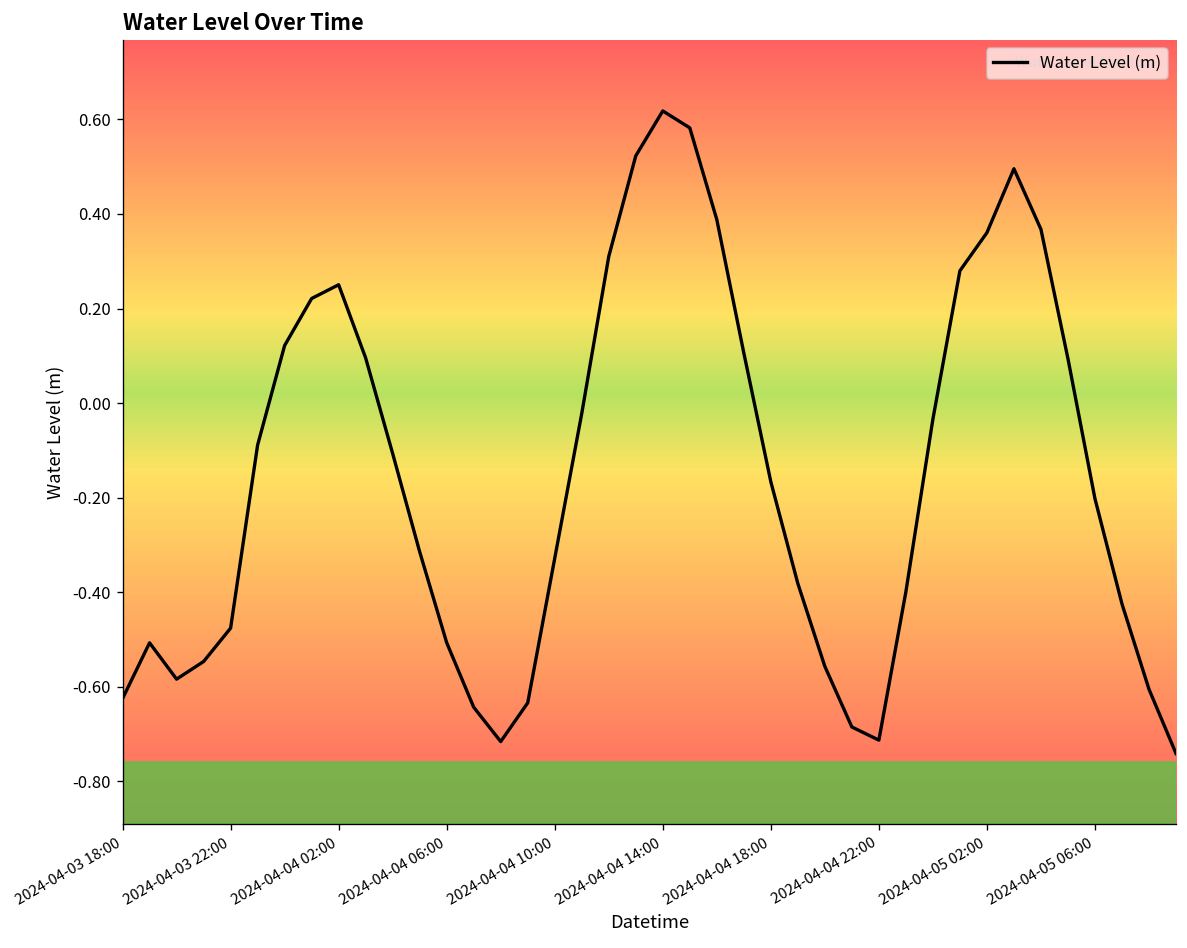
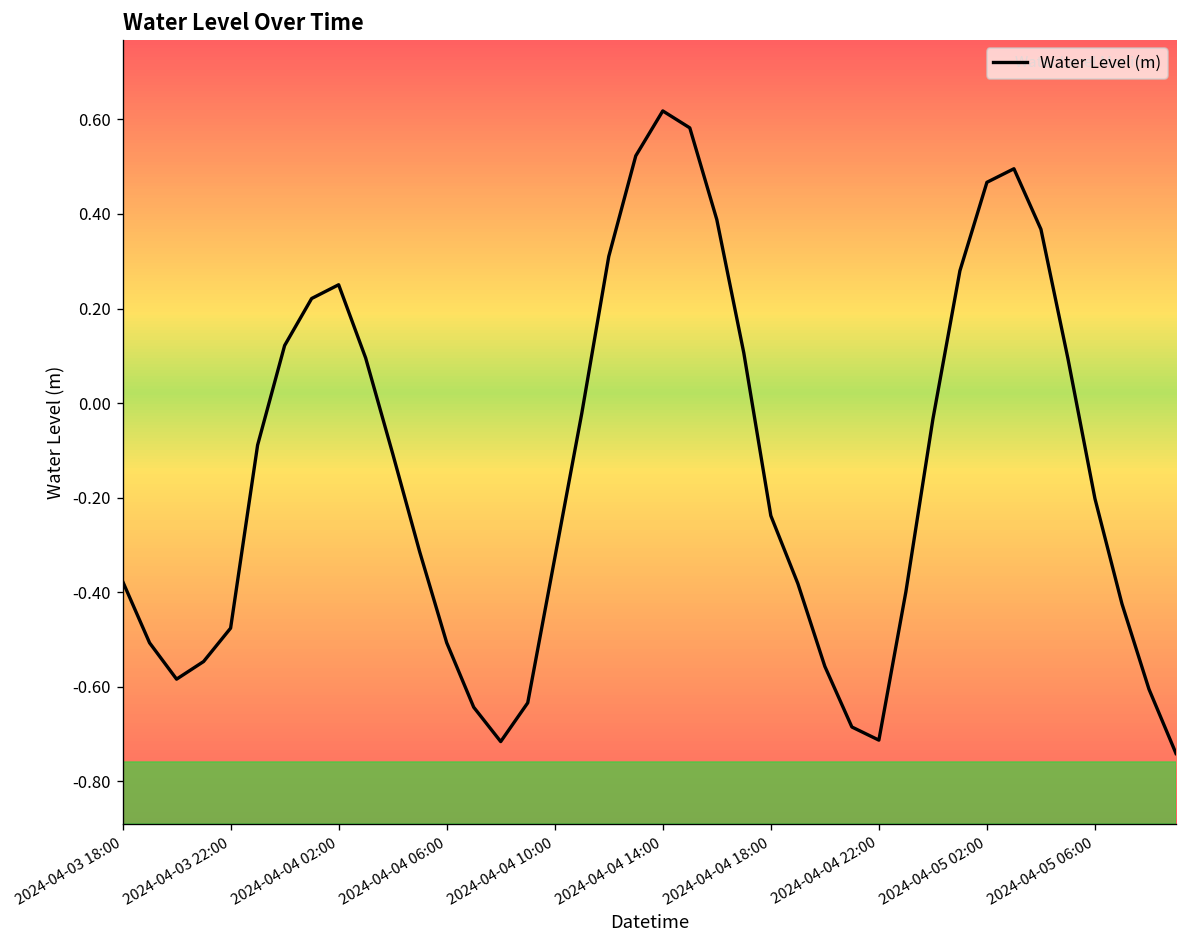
  {
-   "2024-04-03 18:00": -0.62,
+   "2024-04-03 18:00": -0.38,
    "2024-04-03 22:00": -0.48,
    "2024-04-04 02:00": 0.25,
    "2024-04-04 06:00": -0.51,
    "2024-04-04 10:00": -0.33,
    "2024-04-04 14:00": 0.62,
-   "2024-04-04 18:00": -0.17,
+   "2024-04-04 18:00": -0.24,
    "2024-04-04 22:00": -0.71,
-   "2024-04-05 02:00": 0.36,
+   "2024-04-05 02:00": 0.47,
    "2024-04-05 06:00": -0.20
  }
